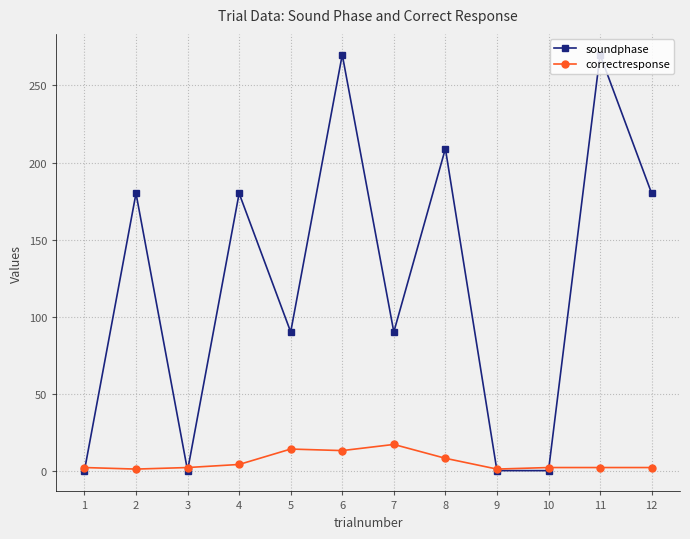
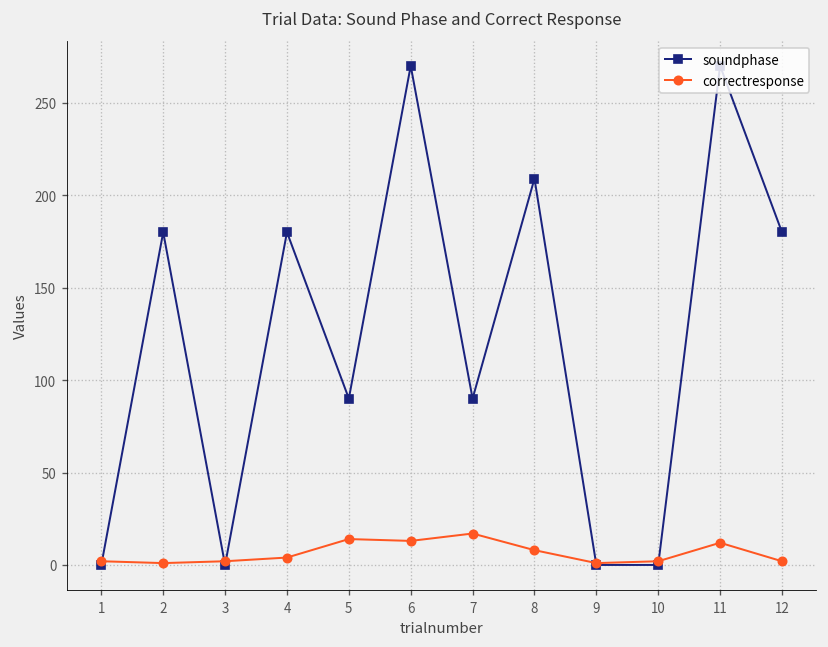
  {
    "soundphase": {
      "1": 0,
      "2": 180,
      "3": 0,
      "4": 180,
      "5": 90,
      "6": 270,
      "7": 90,
      "8": 209,
      "10": 0,
      "12": 180
    },
    "correctresponse": {
      "1": 2,
      "2": 1,
      "3": 2,
      "4": 4,
      "5": 14,
      "6": 13,
      "7": 17,
      "8": 8,
      "10": 2,
-     "11": 2,
+     "11": 12,
      "12": 2
    }
  }
